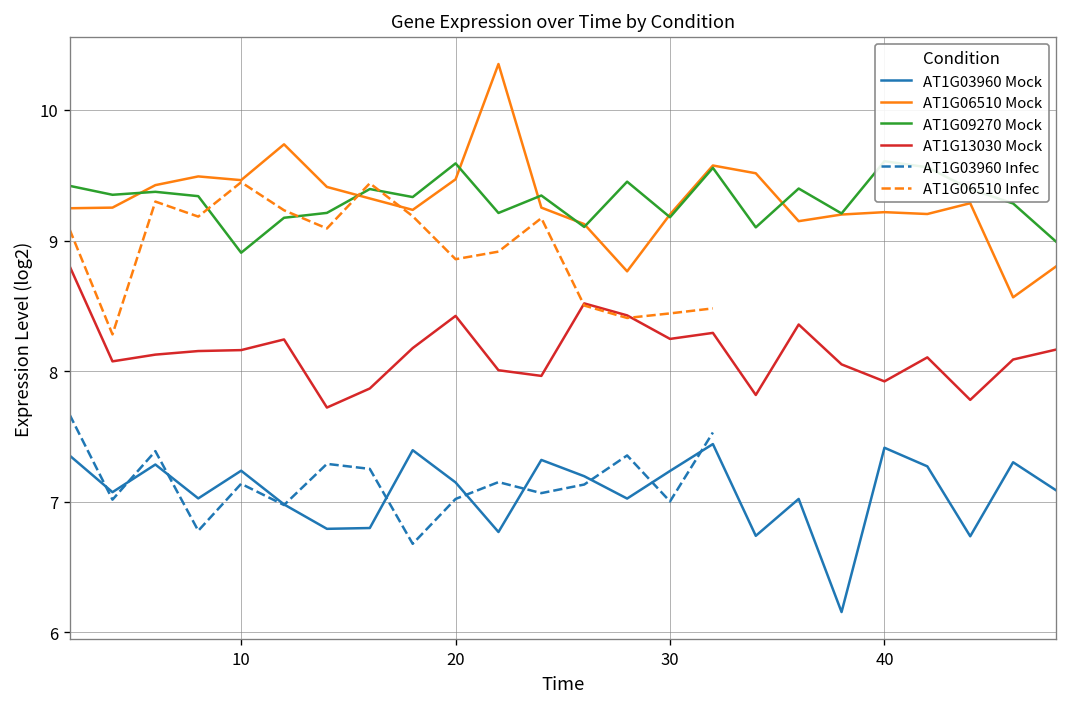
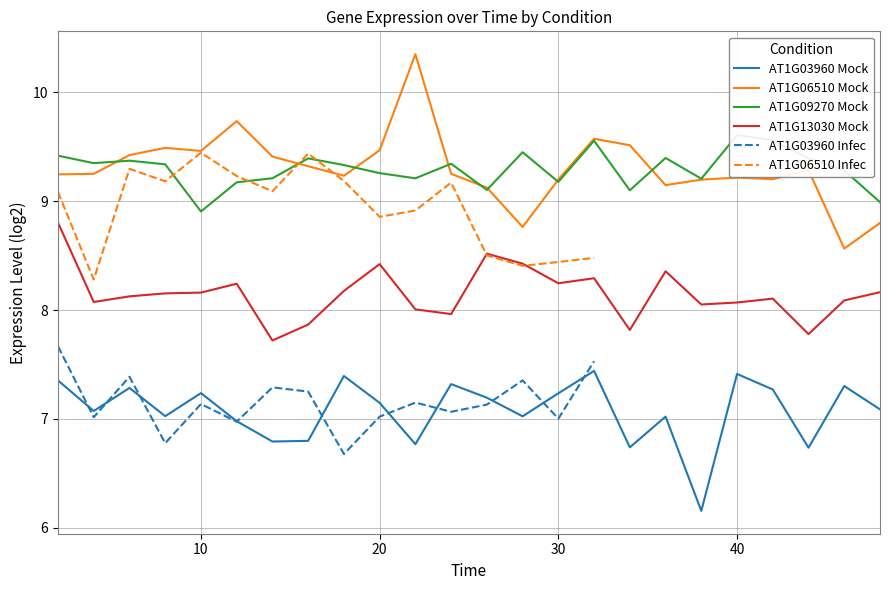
  {
    "AT1G09270 Mock": {
      "10": 8.91,
-     "20": 9.59
+     "20": 9.26
    },
    "AT1G13030 Mock": {
      "10": 8.16,
      "20": 8.42,
      "30": 8.25,
-     "40": 7.92
+     "40": 8.07
    }
  }
